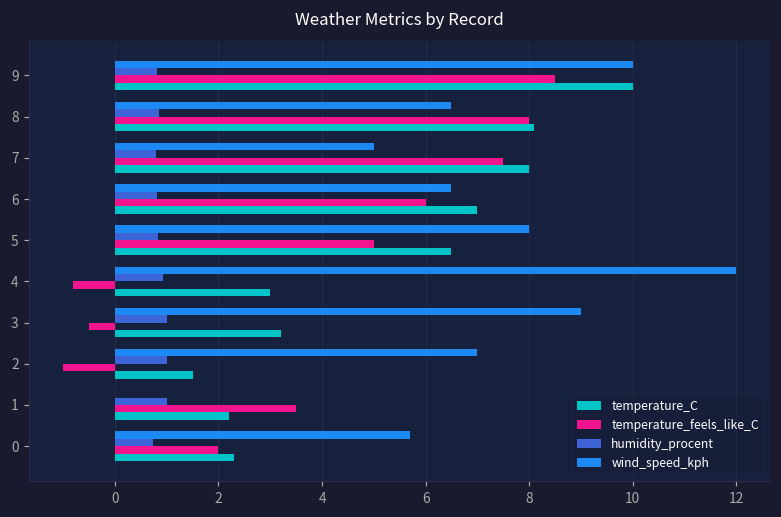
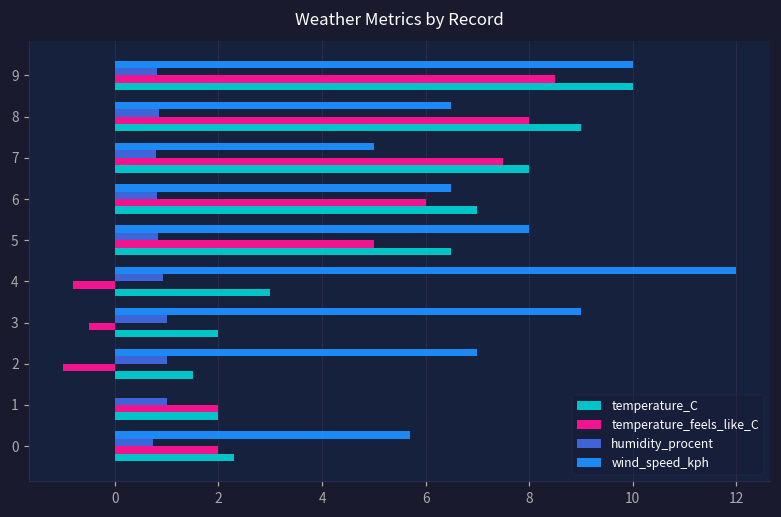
  {
    "temperature_C": {
      "9": 10.0,
-     "8": 8.1,
+     "8": 9.0,
      "7": 8.0,
      "6": 7.0,
      "5": 6.5,
      "4": 3.0,
-     "3": 3.2,
+     "3": 2.0,
      "2": 1.5,
-     "1": 2.2,
+     "1": 2.0,
      "0": 2.3
    },
    "temperature_feels_like_C": {
      "9": 8.5,
      "8": 8.0,
      "7": 7.5,
      "6": 6.0,
      "5": 5.0,
      "4": -0.8,
      "3": -0.5,
      "2": -1.0,
-     "1": 3.5,
+     "1": 2.0,
      "0": 2.0
    },
    "humidity_procent": {
      "9": 0.8,
      "8": 0.8,
      "7": 0.8,
      "6": 0.8,
      "5": 0.8,
      "4": 0.9,
      "3": 1.0,
      "2": 1.0,
      "1": 1.0,
      "0": 0.7
    },
    "wind_speed_kph": {
      "9": 10.0,
      "8": 6.5,
      "7": 5.0,
      "6": 6.5,
      "5": 8.0,
      "4": 12.0,
      "3": 9.0,
      "2": 7.0,
      "1": 0.0,
      "0": 5.7
    }
  }
